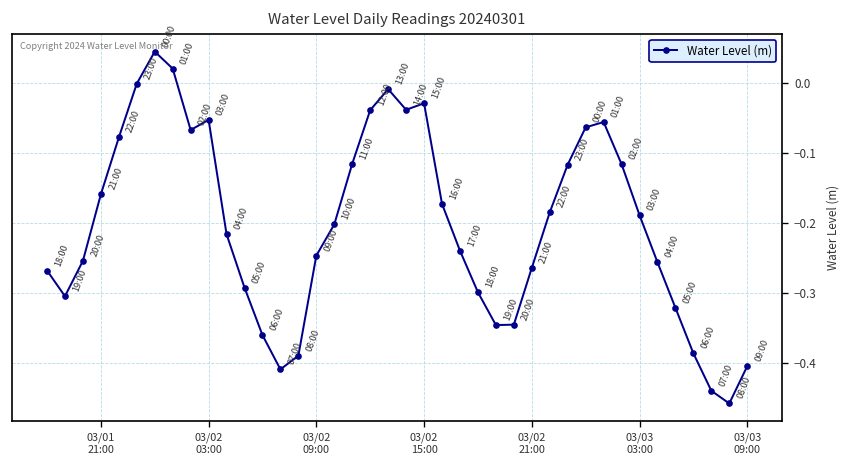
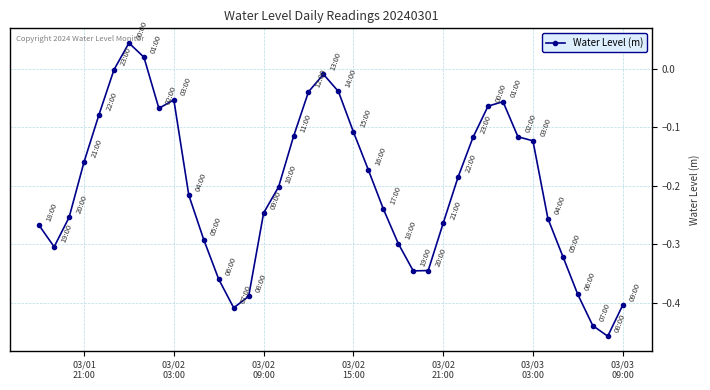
  {
-   "03/02 15:00": -0.03,
-   "03/03 03:00": -0.19
+   "03/02 15:00": -0.11,
+   "03/03 03:00": -0.12
  }
